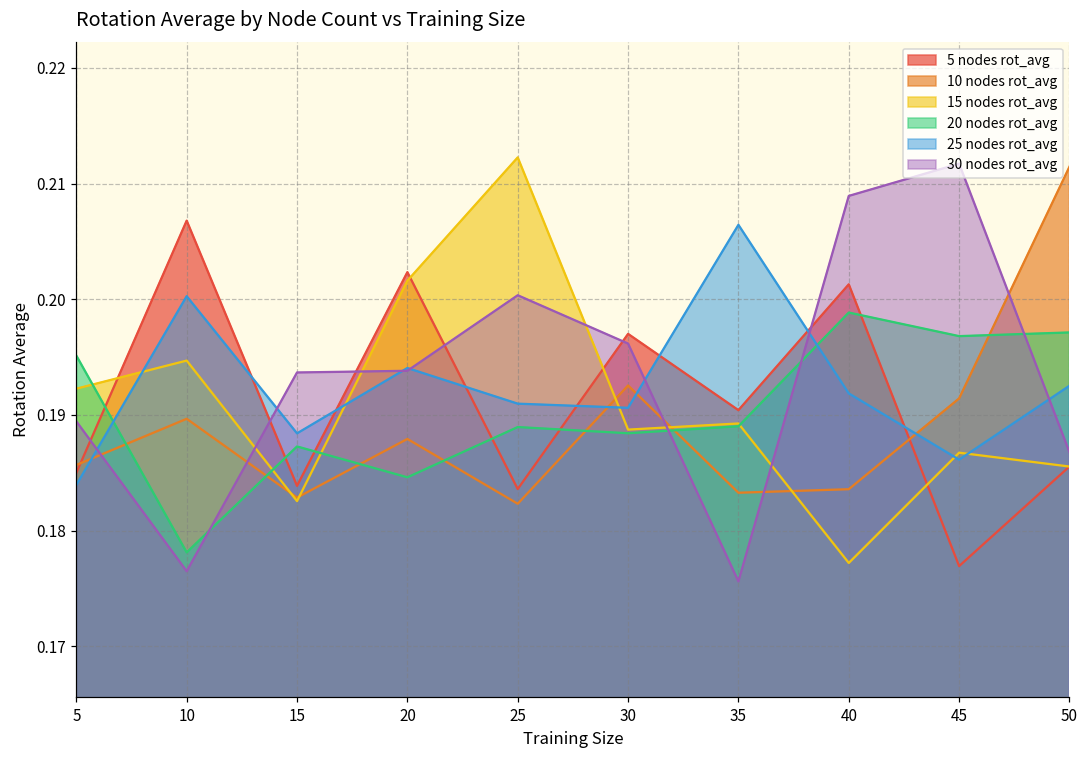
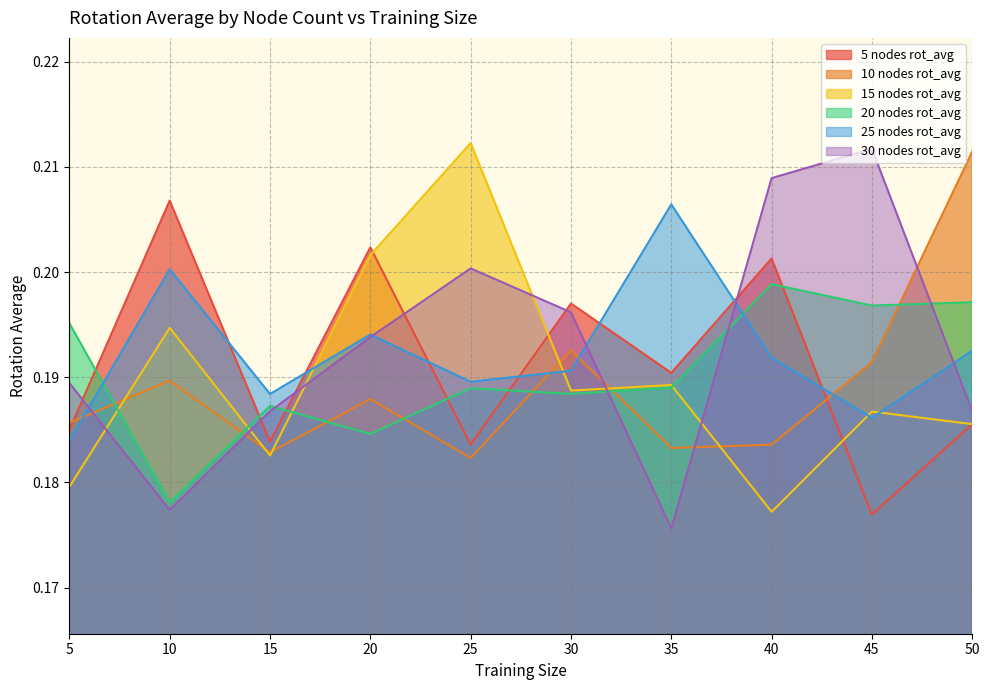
  {
    "15 nodes rot_avg": {
-     "5": 0.1923,
+     "5": 0.1796,
      "10": 0.1947,
      "15": 0.1826,
      "20": 0.2016,
      "25": 0.2123,
      "30": 0.1887,
      "40": 0.1772,
      "45": 0.1867
    },
    "20 nodes rot_avg": {
      "5": 0.1951,
      "10": 0.1781,
      "15": 0.1873,
      "20": 0.1846,
      "25": 0.1890,
      "30": 0.1884,
      "40": 0.1988,
      "45": 0.1968,
      "50": 0.1971
    },
    "25 nodes rot_avg": {
      "5": 0.1840,
      "10": 0.2003,
      "15": 0.1884,
-     "25": 0.1910,
+     "25": 0.1896,
      "30": 0.1906,
      "35": 0.2064,
      "40": 0.1919,
      "45": 0.1861,
      "50": 0.1925
    },
    "30 nodes rot_avg": {
      "5": 0.1894,
-     "10": 0.1765,
-     "15": 0.1937,
+     "10": 0.1774,
+     "15": 0.1868,
      "25": 0.2003,
      "30": 0.1962,
      "35": 0.1756,
      "40": 0.2089,
      "50": 0.1868
    }
  }
